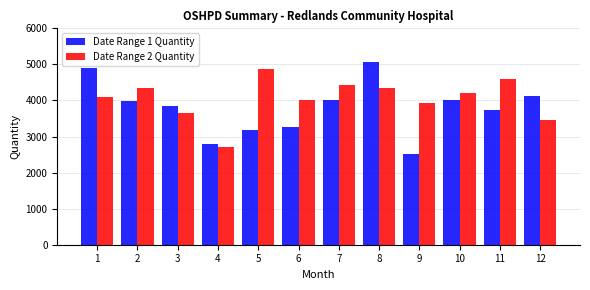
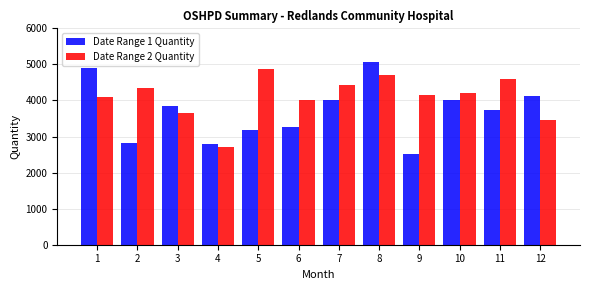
  {
    "Date Range 1 Quantity": {
      "1": 4900,
-     "2": 4000,
+     "2": 2800,
      "3": 3800,
      "4": 2800,
      "5": 3200,
      "6": 3300,
      "7": 4000,
      "8": 5100,
      "9": 2500,
      "10": 4000,
      "11": 3700,
      "12": 4100
    },
    "Date Range 2 Quantity": {
      "1": 4100,
      "2": 4300,
      "3": 3700,
      "4": 2700,
      "5": 4900,
      "6": 4000,
      "7": 4400,
-     "8": 4300,
-     "9": 3900,
+     "8": 4700,
+     "9": 4200,
      "10": 4200,
      "11": 4600,
      "12": 3500
    }
  }
